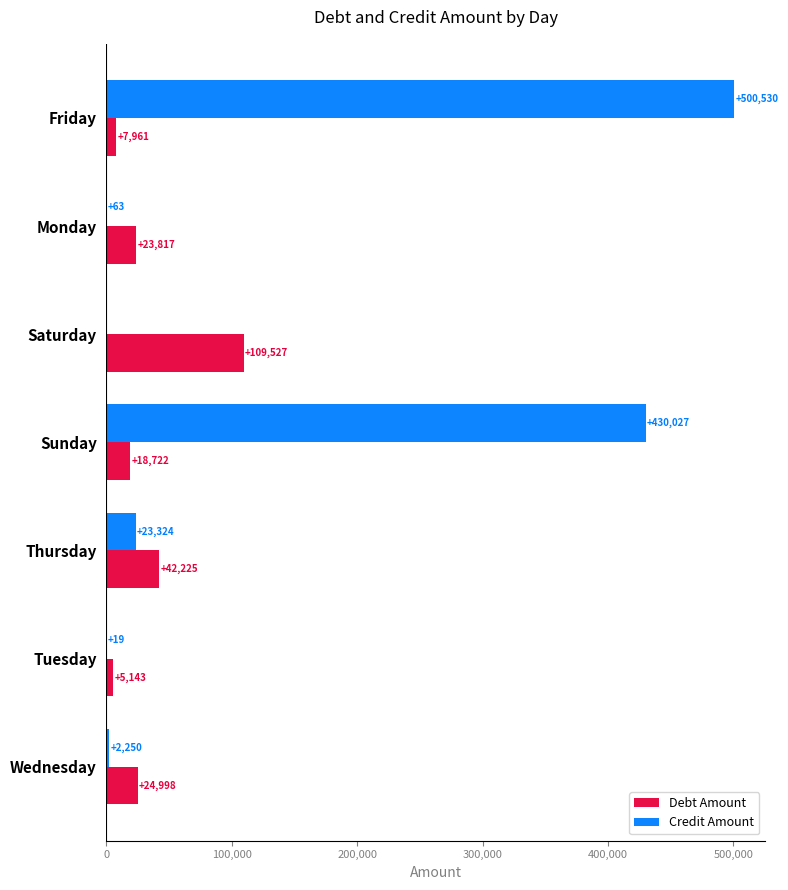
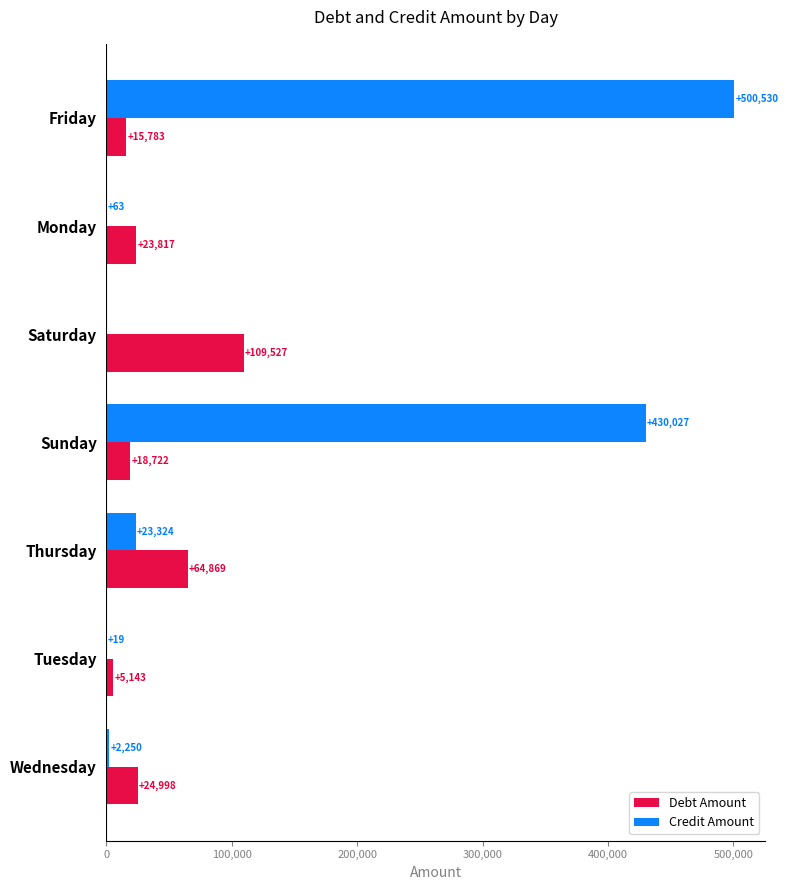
  {
    "Debt Amount": {
-     "Friday": "+7,961",
+     "Friday": "+15,783",
      "Monday": "+23,817",
      "Saturday": "+109,527",
      "Sunday": "+18,722",
-     "Thursday": "+42,225",
+     "Thursday": "+64,869",
      "Tuesday": "+5,143",
      "Wednesday": "+24,998"
    },
    "Credit Amount": {
      "Friday": "+500,530",
      "Monday": "+63",
      "Sunday": "+430,027",
      "Thursday": "+23,324",
      "Tuesday": "+19",
      "Wednesday": "+2,250"
    }
  }
